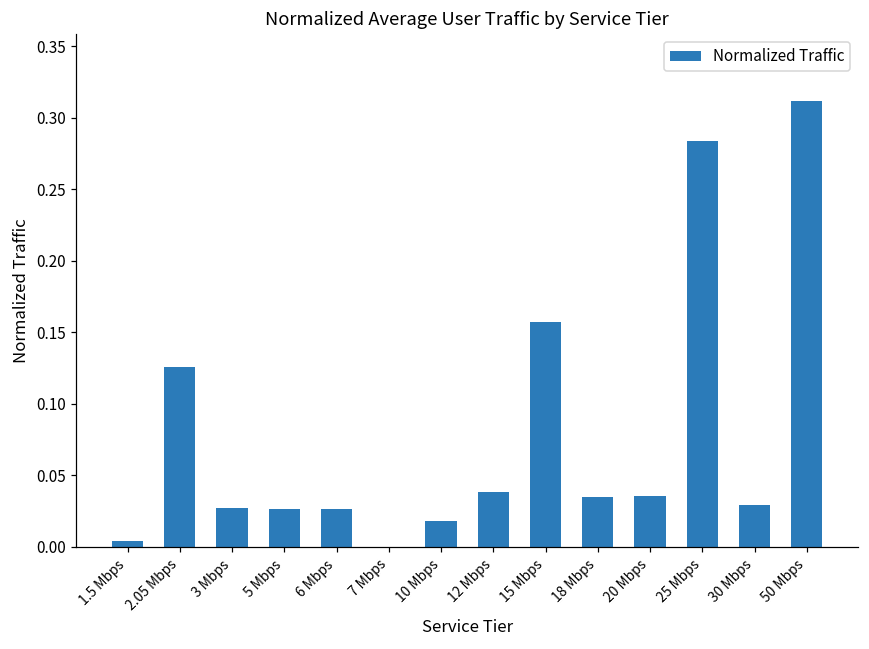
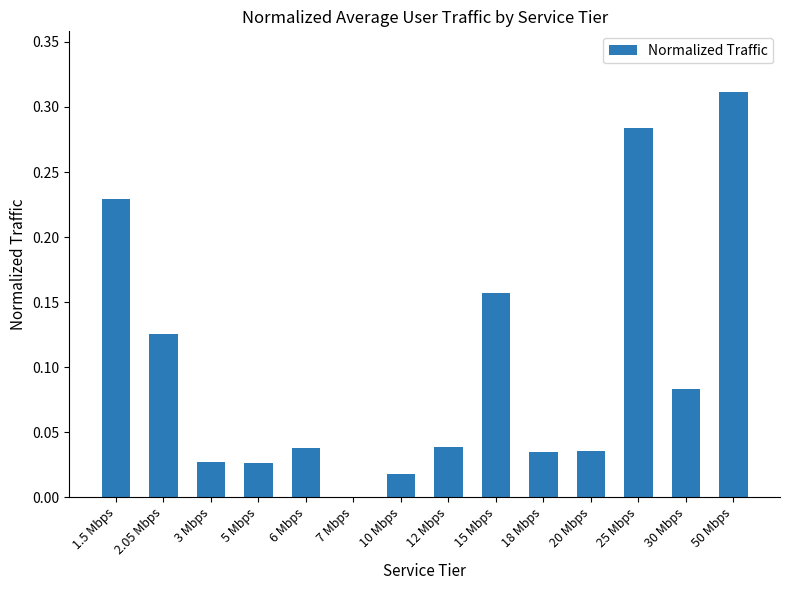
  {
-   "1.5 Mbps": 0.004,
+   "1.5 Mbps": 0.229,
    "2.05 Mbps": 0.126,
    "3 Mbps": 0.027,
    "5 Mbps": 0.026,
-   "6 Mbps": 0.026,
+   "6 Mbps": 0.038,
    "7 Mbps": 0.000,
    "10 Mbps": 0.018,
    "12 Mbps": 0.038,
    "15 Mbps": 0.157,
    "18 Mbps": 0.035,
    "20 Mbps": 0.036,
    "25 Mbps": 0.284,
-   "30 Mbps": 0.029,
+   "30 Mbps": 0.083,
    "50 Mbps": 0.311
  }
